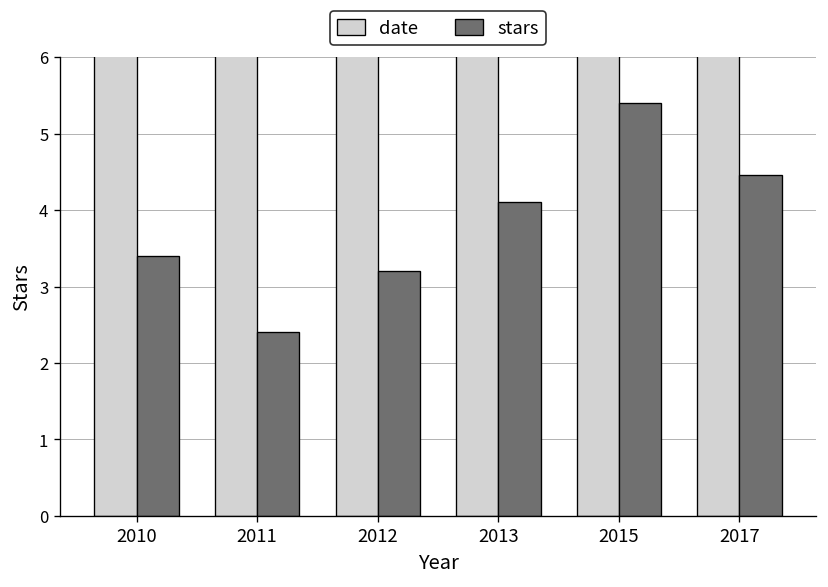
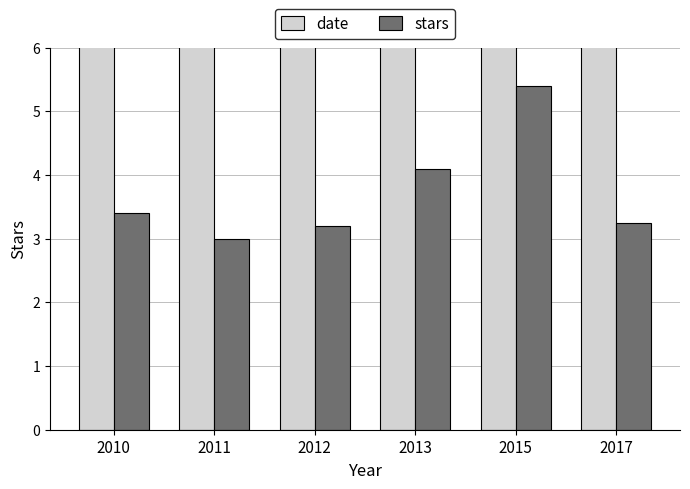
  {
    "stars": {
      "2010": 3.4,
-     "2011": 2.4,
+     "2011": 3.0,
      "2012": 3.2,
      "2013": 4.1,
      "2015": 5.4,
-     "2017": 4.5
+     "2017": 3.3
    }
  }
